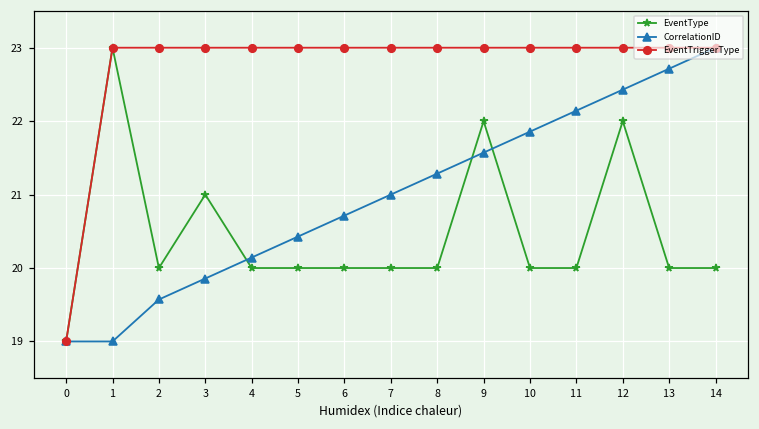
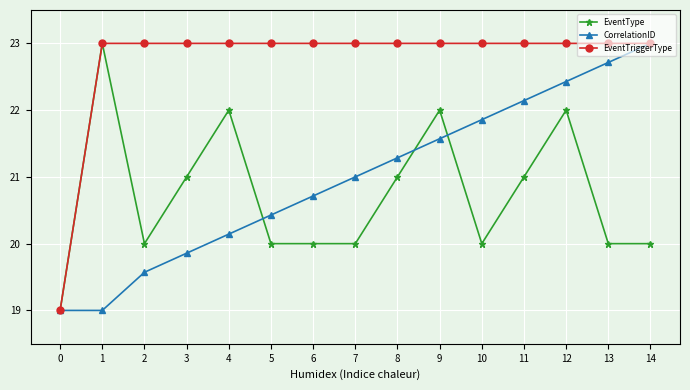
  {
    "EventType": {
      "2": 20.0,
      "3": 21.0,
-     "4": 20.0,
+     "4": 22.0,
      "5": 20.0,
      "6": 20.0,
      "7": 20.0,
-     "8": 20.0,
+     "8": 21.0,
      "9": 22.0,
      "10": 20.0,
-     "11": 20.0,
+     "11": 21.0,
      "12": 22.0,
      "13": 20.0,
      "14": 20.0
    },
    "CorrelationID": {
      "1": 19.0,
      "2": 19.6,
      "3": 19.9,
      "4": 20.1,
      "5": 20.4,
      "6": 20.7,
      "7": 21.0,
      "8": 21.3,
      "9": 21.6,
      "10": 21.9,
      "11": 22.1,
      "12": 22.4,
      "13": 22.7
    },
    "EventTriggerType": {
      "2": 23.0,
      "3": 23.0,
      "4": 23.0,
      "5": 23.0,
      "6": 23.0,
      "7": 23.0,
      "8": 23.0,
      "9": 23.0,
      "10": 23.0,
      "11": 23.0,
      "12": 23.0
    }
  }
